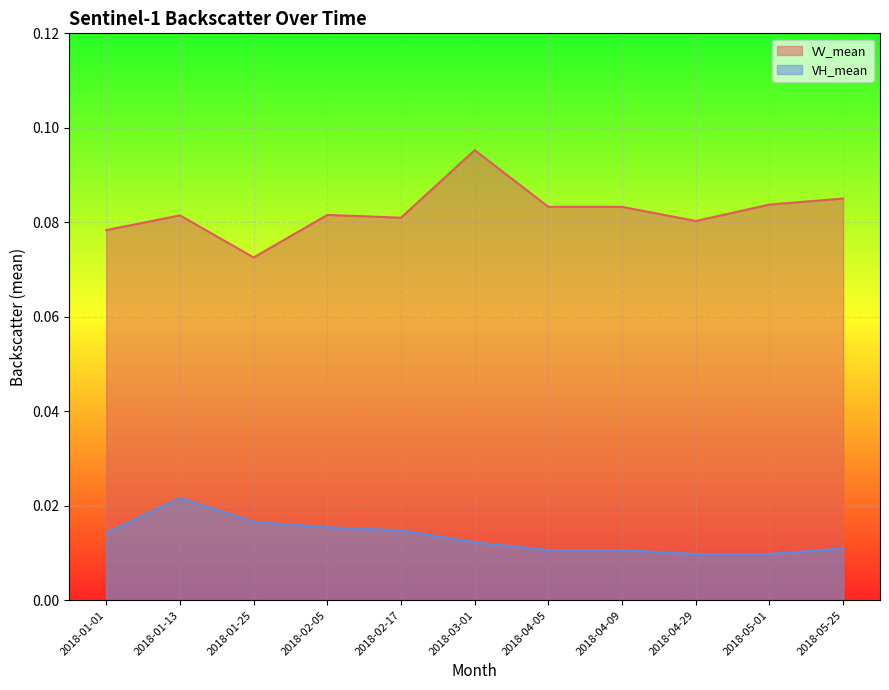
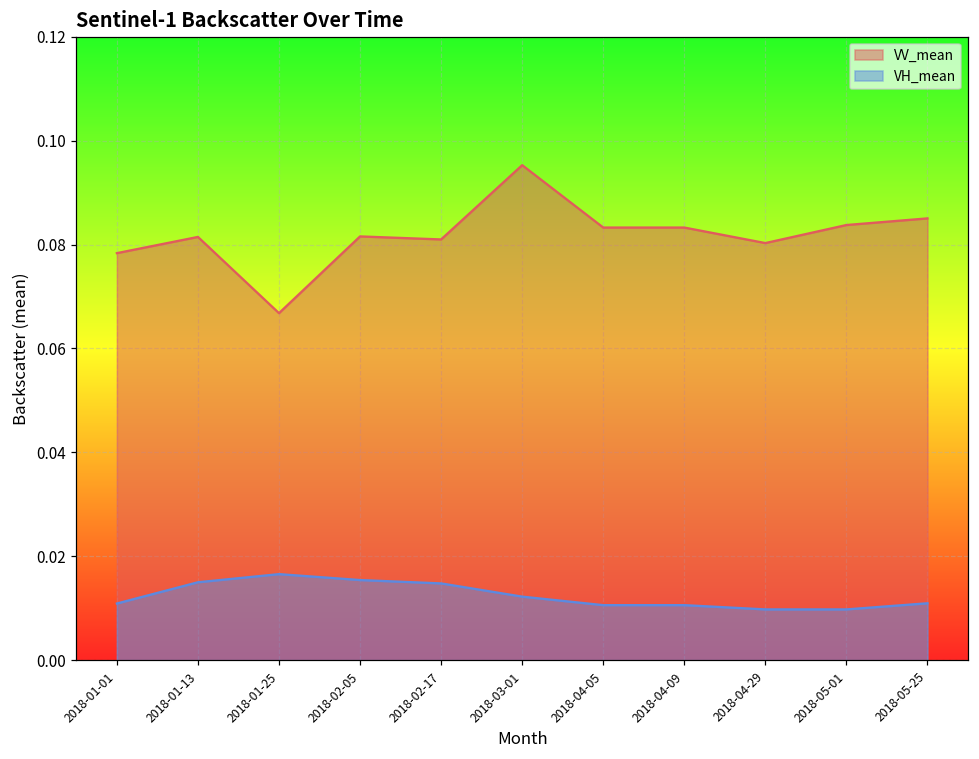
  {
    "VV_mean": {
      "2018-01-01": 0.078,
      "2018-01-13": 0.081,
-     "2018-01-25": 0.073,
+     "2018-01-25": 0.067,
      "2018-02-05": 0.082,
      "2018-02-17": 0.081,
      "2018-03-01": 0.095,
      "2018-04-05": 0.083,
      "2018-04-09": 0.083,
      "2018-04-29": 0.080,
      "2018-05-01": 0.084,
      "2018-05-25": 0.085
    },
    "VH_mean": {
-     "2018-01-01": 0.014,
-     "2018-01-13": 0.022,
+     "2018-01-01": 0.011,
+     "2018-01-13": 0.015,
      "2018-01-25": 0.017,
      "2018-02-05": 0.015,
      "2018-02-17": 0.015,
      "2018-03-01": 0.012,
      "2018-04-05": 0.011,
      "2018-04-09": 0.011,
      "2018-04-29": 0.010,
      "2018-05-01": 0.010,
      "2018-05-25": 0.011
    }
  }
